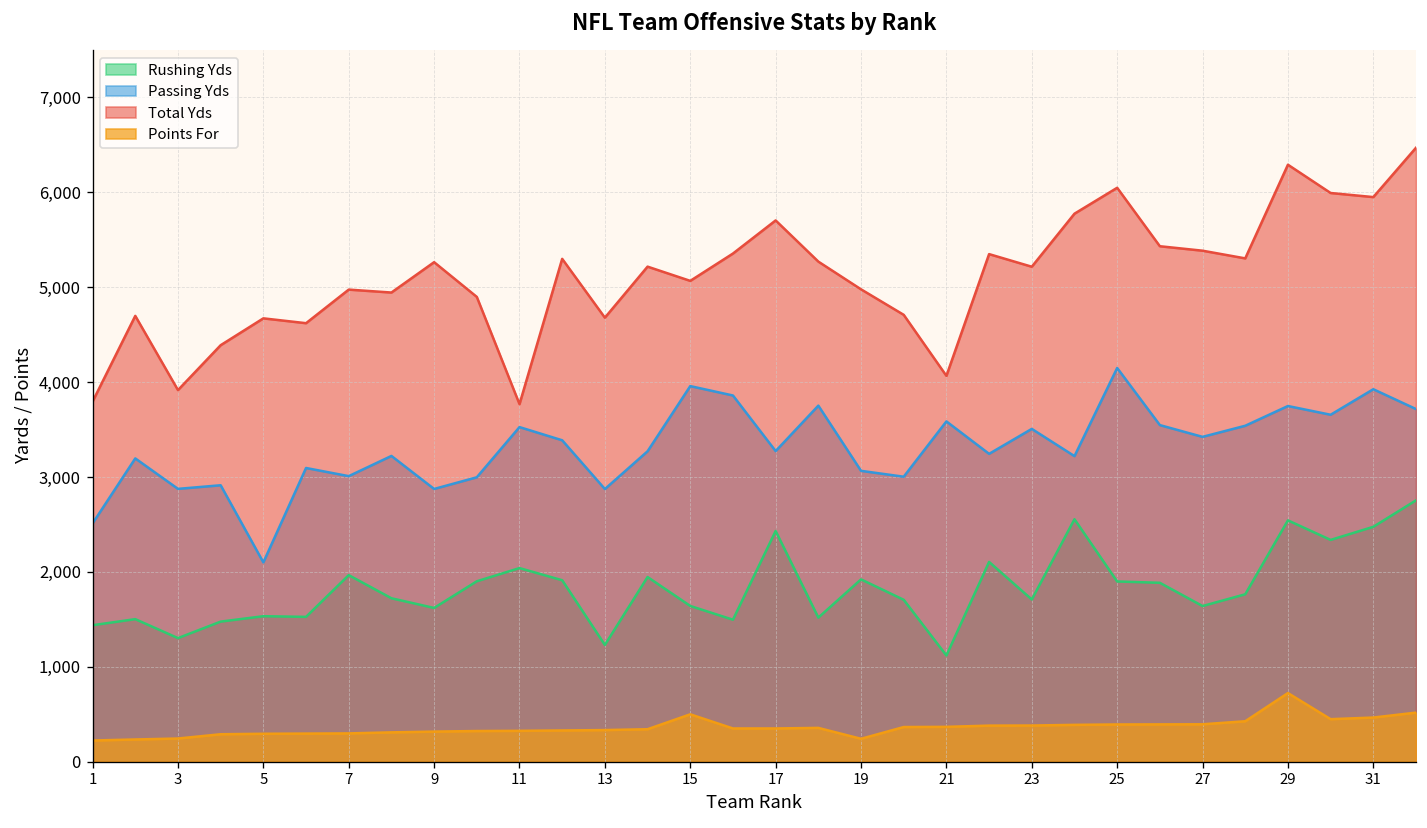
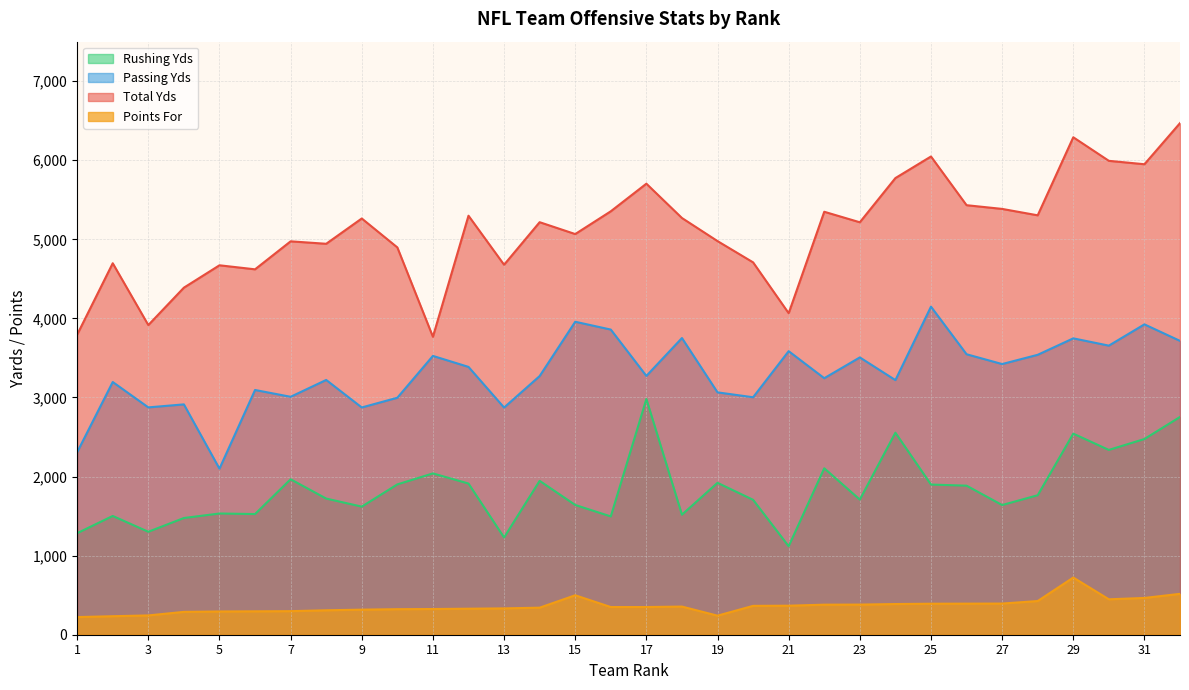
  {
    "Rushing Yds": {
-     "1": "1,400",
+     "1": "1,300",
      "3": "1,300",
      "5": "1,500",
      "7": "2,000",
      "9": "1,600",
      "11": "2,000",
      "13": "1,200",
      "15": "1,600",
-     "17": "2,400",
+     "17": "3,000",
      "19": "1,900",
      "21": "1,100",
      "23": "1,700",
      "25": "1,900",
      "27": "1,600",
      "29": "2,500",
      "31": "2,500"
    },
    "Passing Yds": {
-     "1": "2,500",
+     "1": "2,300",
      "3": "2,900",
      "5": "2,100",
      "7": "3,000",
      "9": "2,900",
      "11": "3,500",
      "13": "2,900",
      "15": "4,000",
      "17": "3,300",
      "19": "3,100",
      "21": "3,600",
      "23": "3,500",
      "25": "4,100",
      "27": "3,400",
      "29": "3,700",
      "31": "3,900"
    },
    "Total Yds": {
      "1": "3,800",
      "3": "3,900",
      "5": "4,700",
      "7": "5,000",
      "9": "5,300",
      "11": "3,800",
      "13": "4,700",
      "15": "5,100",
      "17": "5,700",
      "19": "5,000",
      "21": "4,100",
      "23": "5,200",
      "25": "6,000",
      "27": "5,400",
      "29": "6,300",
      "31": "6,000"
    },
    "Points For": {
      "1": "200",
      "3": "200",
      "5": "300",
      "7": "300",
      "9": "300",
      "11": "300",
      "13": "300",
      "15": "500",
      "17": "400",
      "19": "200",
      "21": "400",
      "23": "400",
      "25": "400",
      "27": "400",
      "29": "700",
      "31": "500"
    }
  }
